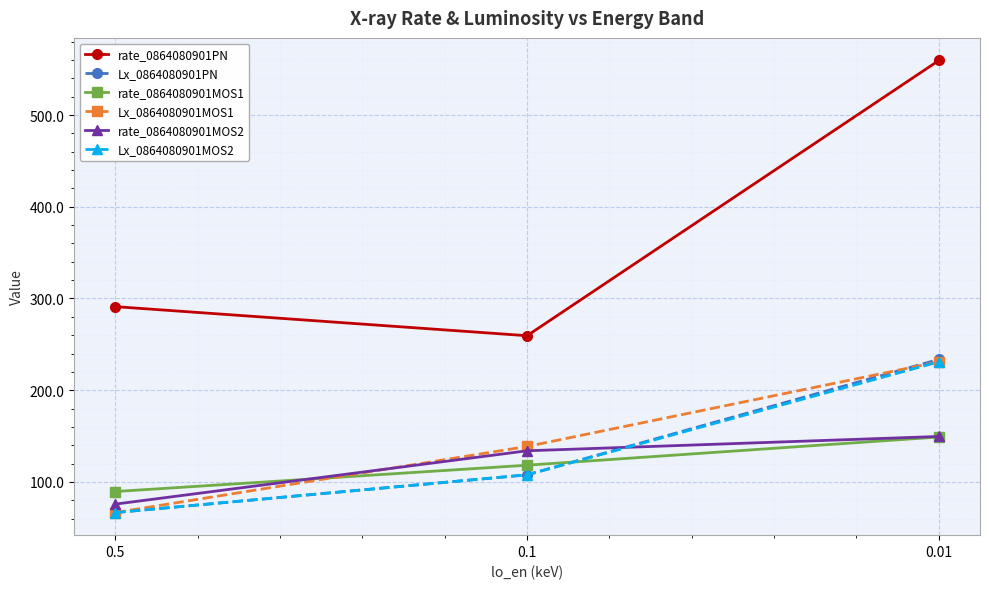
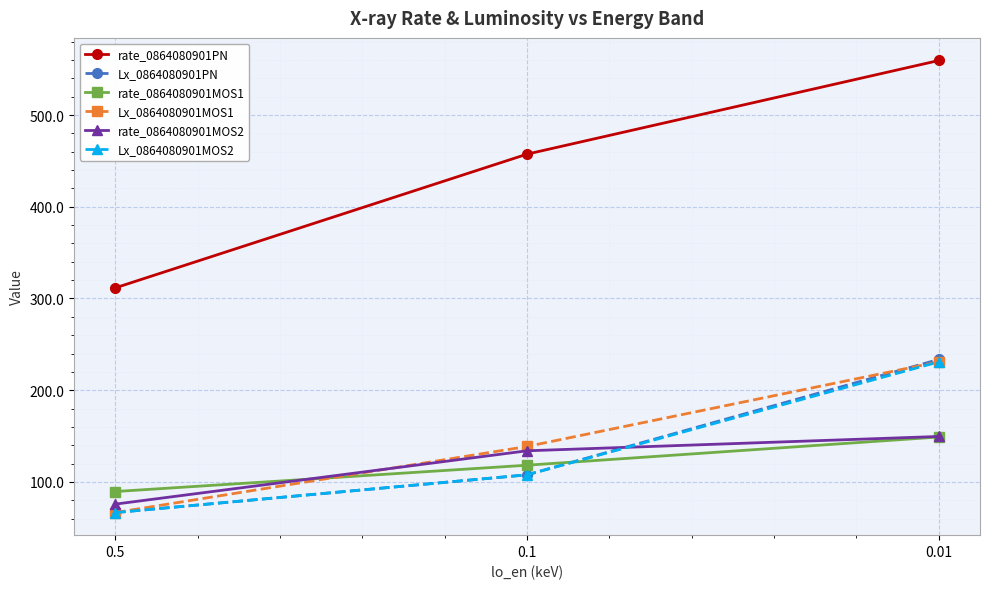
  {
    "rate_0864080901PN": {
-     "0.5": 290,
-     "0.1": 260,
+     "0.5": 310,
+     "0.1": 460,
      "0.01": 560
    },
    "rate_0864080901MOS1": {
      "0.5": 90,
      "0.1": 120
    },
    "Lx_0864080901MOS1": {
      "0.1": 140
    },
    "rate_0864080901MOS2": {
      "0.5": 80,
      "0.1": 130
    }
  }
